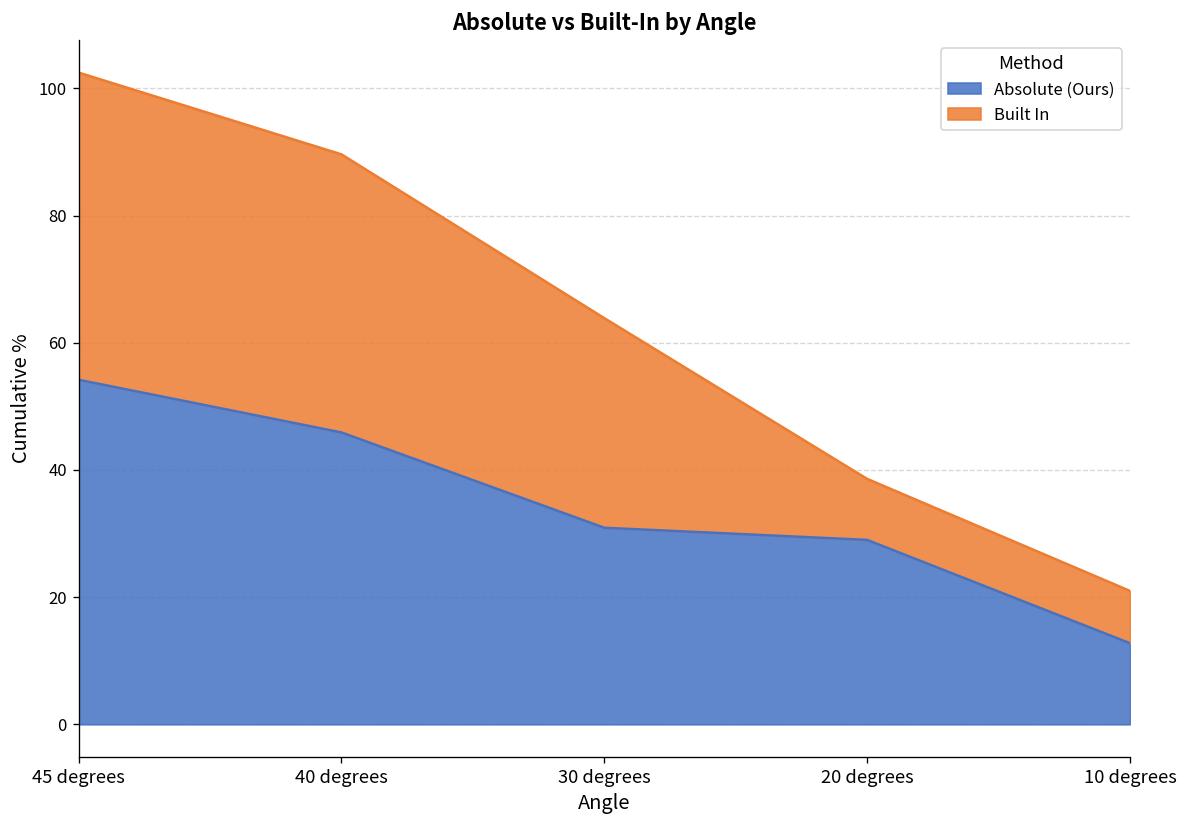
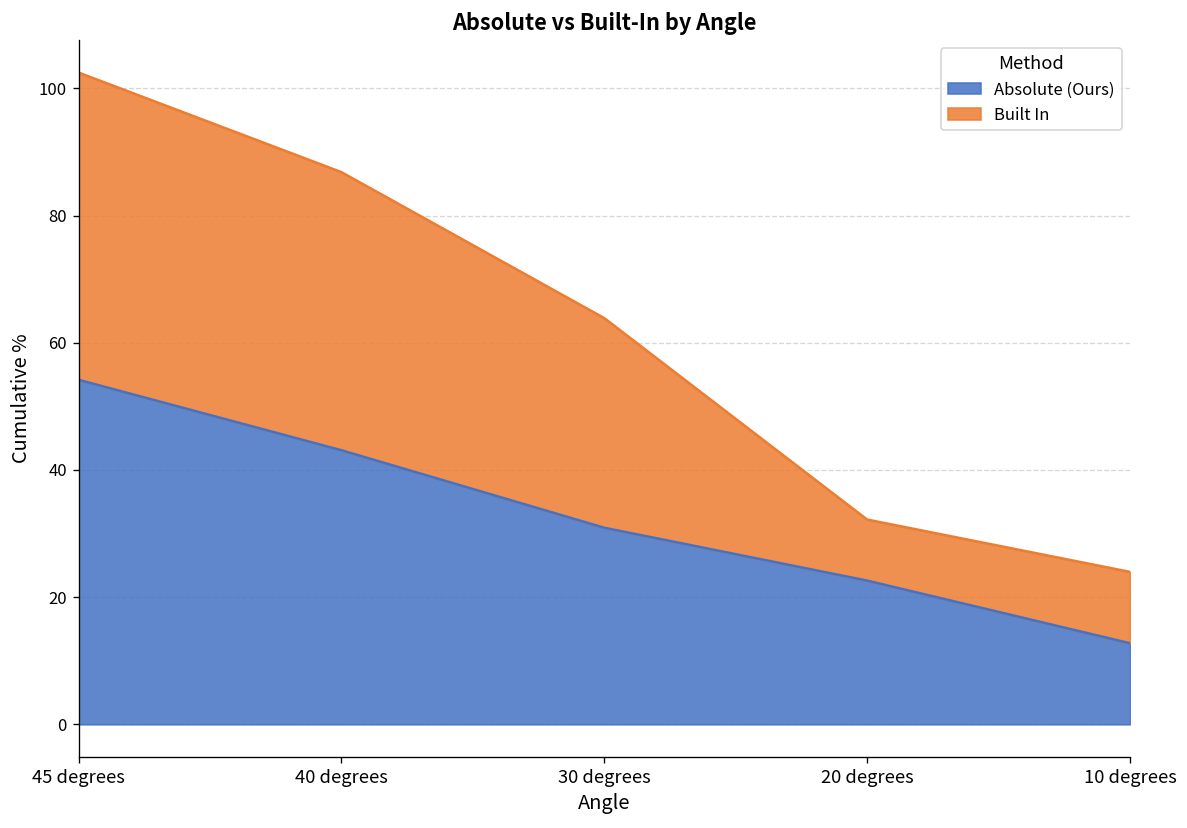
  {
    "Absolute (Ours)": {
      "45 degrees": 54,
-     "40 degrees": 46,
+     "40 degrees": 43,
      "30 degrees": 31,
-     "20 degrees": 29,
+     "20 degrees": 23,
      "10 degrees": 13
    },
    "Built In": {
      "45 degrees": 48,
      "40 degrees": 44,
      "30 degrees": 33,
      "20 degrees": 10,
-     "10 degrees": 8
+     "10 degrees": 11
    }
  }
